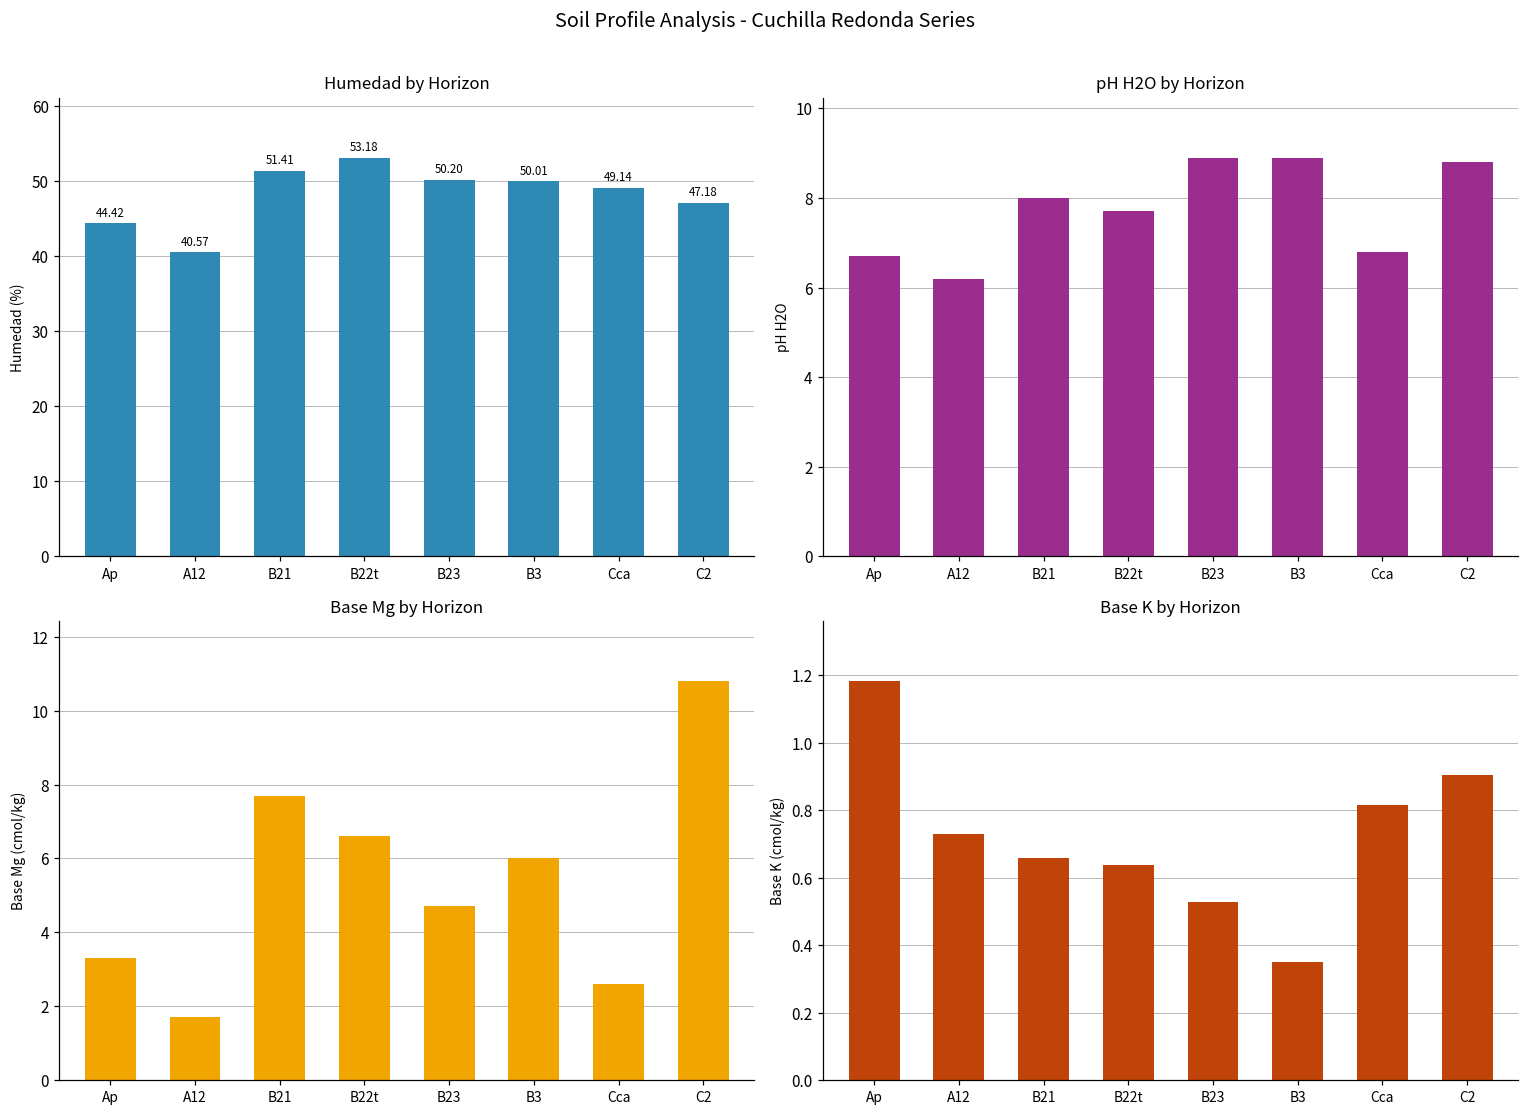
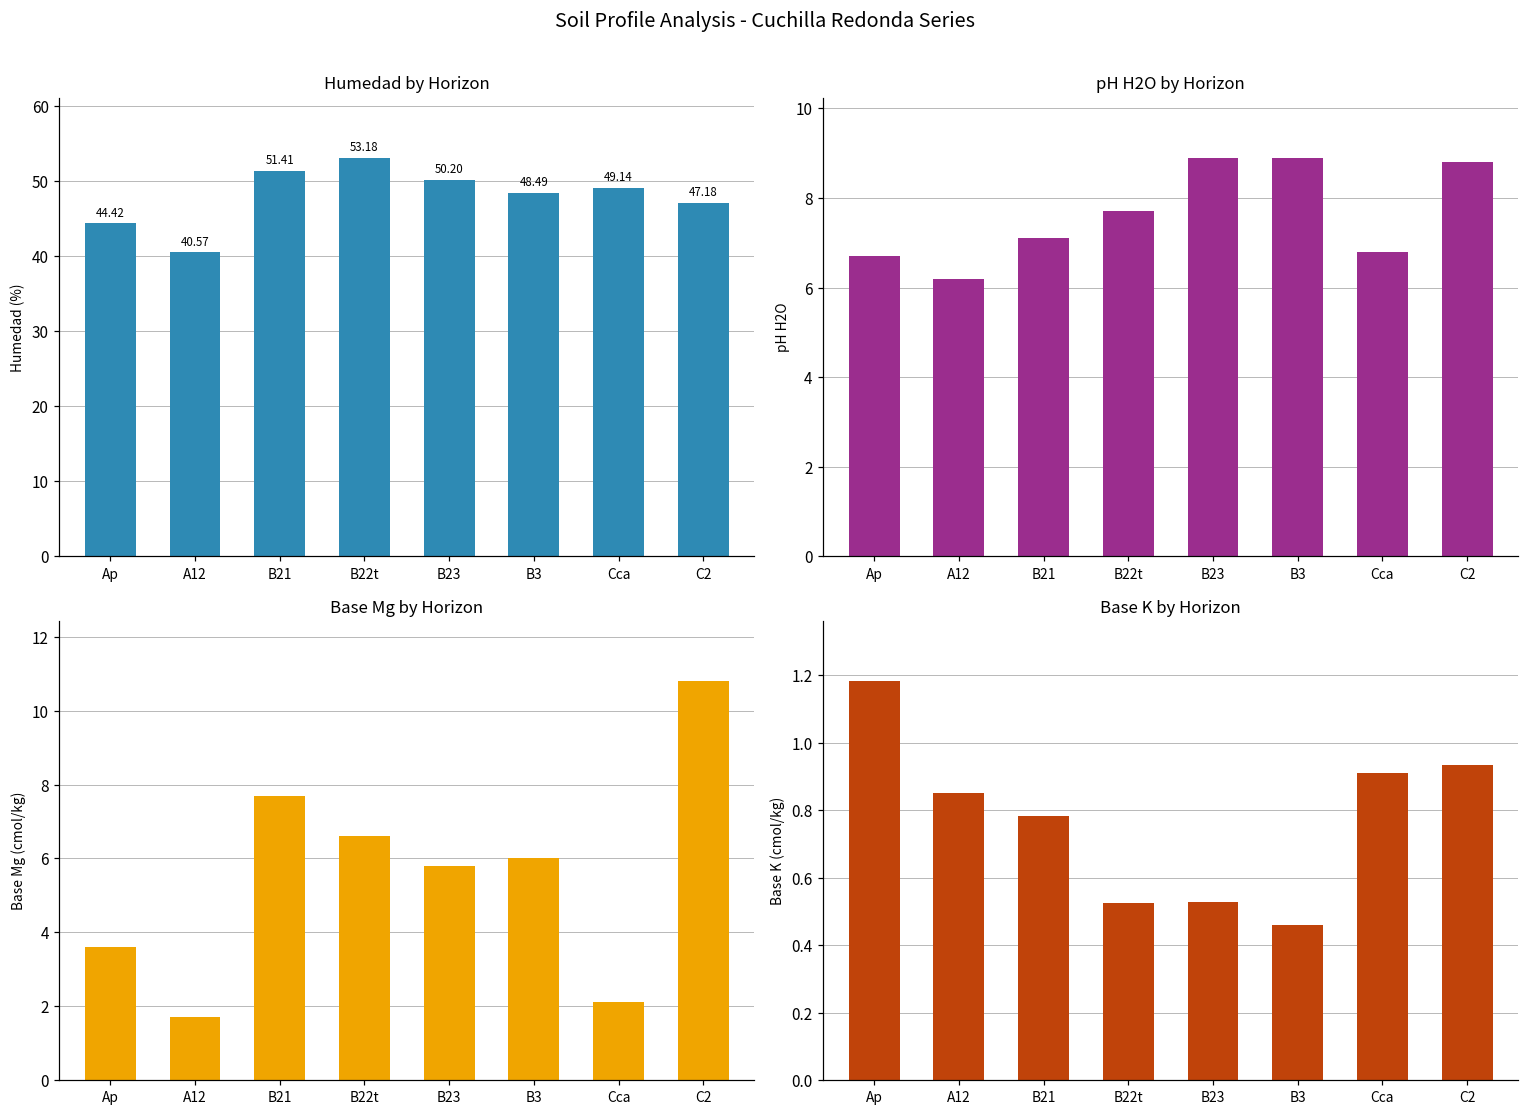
  {
    "Humedad by Horizon": {
      "Ap": 44.42,
      "A12": 40.57,
      "B21": 51.41,
      "B22t": 53.18,
      "B23": 50.20,
-     "B3": 50.01,
+     "B3": 48.49,
      "Cca": 49.14,
      "C2": 47.18
    },
    "pH H2O by Horizon": {
      "Ap": 6.7,
      "A12": 6.2,
-     "B21": 8.0,
+     "B21": 7.1,
      "B22t": 7.7,
      "B23": 8.9,
      "B3": 8.9,
      "Cca": 6.8,
      "C2": 8.8
    },
    "Base Mg by Horizon": {
-     "Ap": 3.3,
+     "Ap": 3.6,
      "A12": 1.7,
      "B21": 7.7,
      "B22t": 6.6,
-     "B23": 4.7,
+     "B23": 5.8,
      "B3": 6.0,
-     "Cca": 2.6,
+     "Cca": 2.1,
      "C2": 10.8
    },
    "Base K by Horizon": {
      "Ap": 1.18,
-     "A12": 0.73,
-     "B21": 0.66,
-     "B22t": 0.64,
+     "A12": 0.85,
+     "B21": 0.78,
+     "B22t": 0.53,
      "B23": 0.53,
-     "B3": 0.35,
-     "Cca": 0.82,
-     "C2": 0.90
+     "B3": 0.46,
+     "Cca": 0.91,
+     "C2": 0.94
    }
  }
